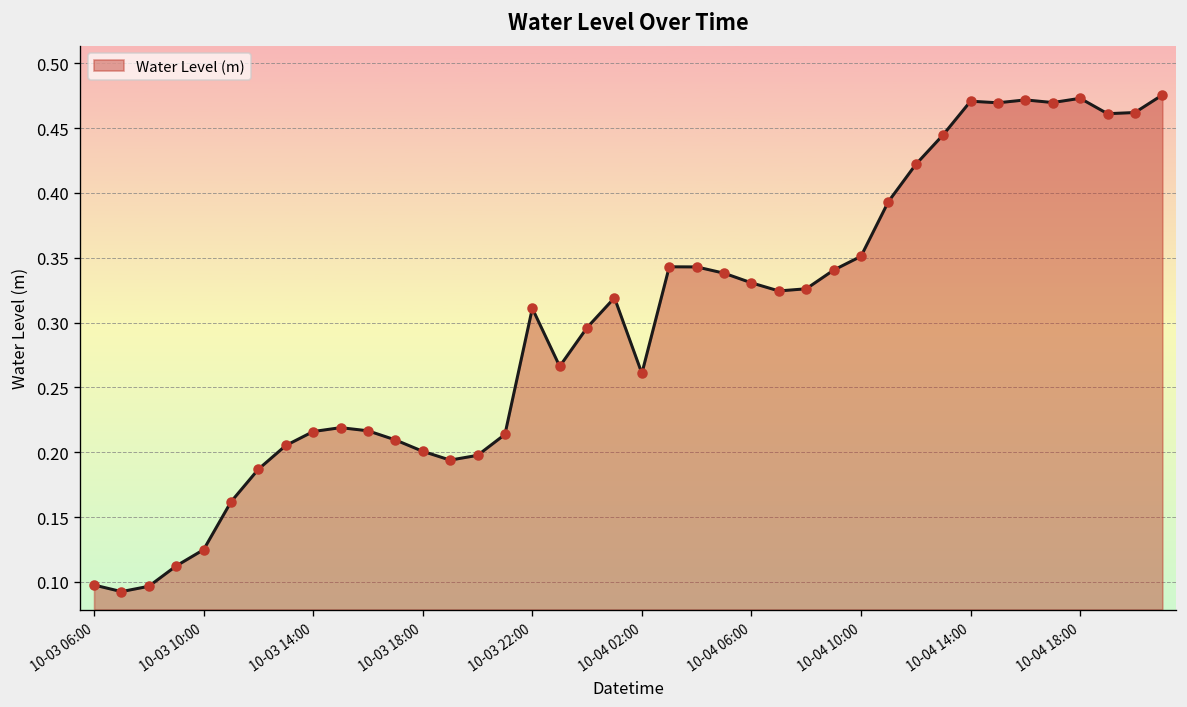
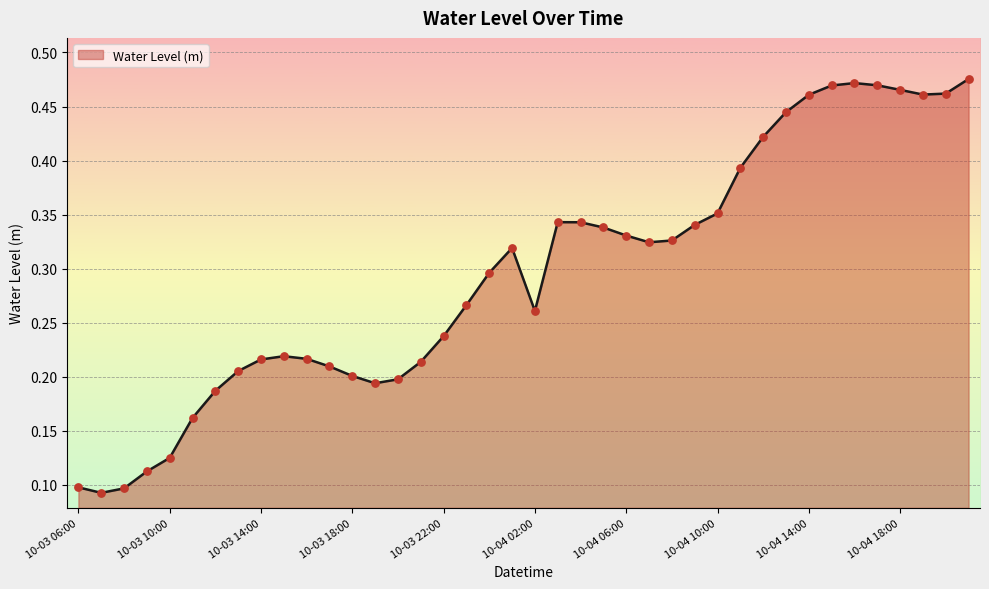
  {
    "10-03 06:00": 0.098,
    "10-03 10:00": 0.125,
    "10-03 14:00": 0.216,
    "10-03 18:00": 0.201,
-   "10-03 22:00": 0.311,
+   "10-03 22:00": 0.237,
    "10-04 02:00": 0.261,
    "10-04 06:00": 0.331,
    "10-04 10:00": 0.351,
-   "10-04 14:00": 0.471,
-   "10-04 18:00": 0.473
+   "10-04 14:00": 0.461,
+   "10-04 18:00": 0.465
  }
